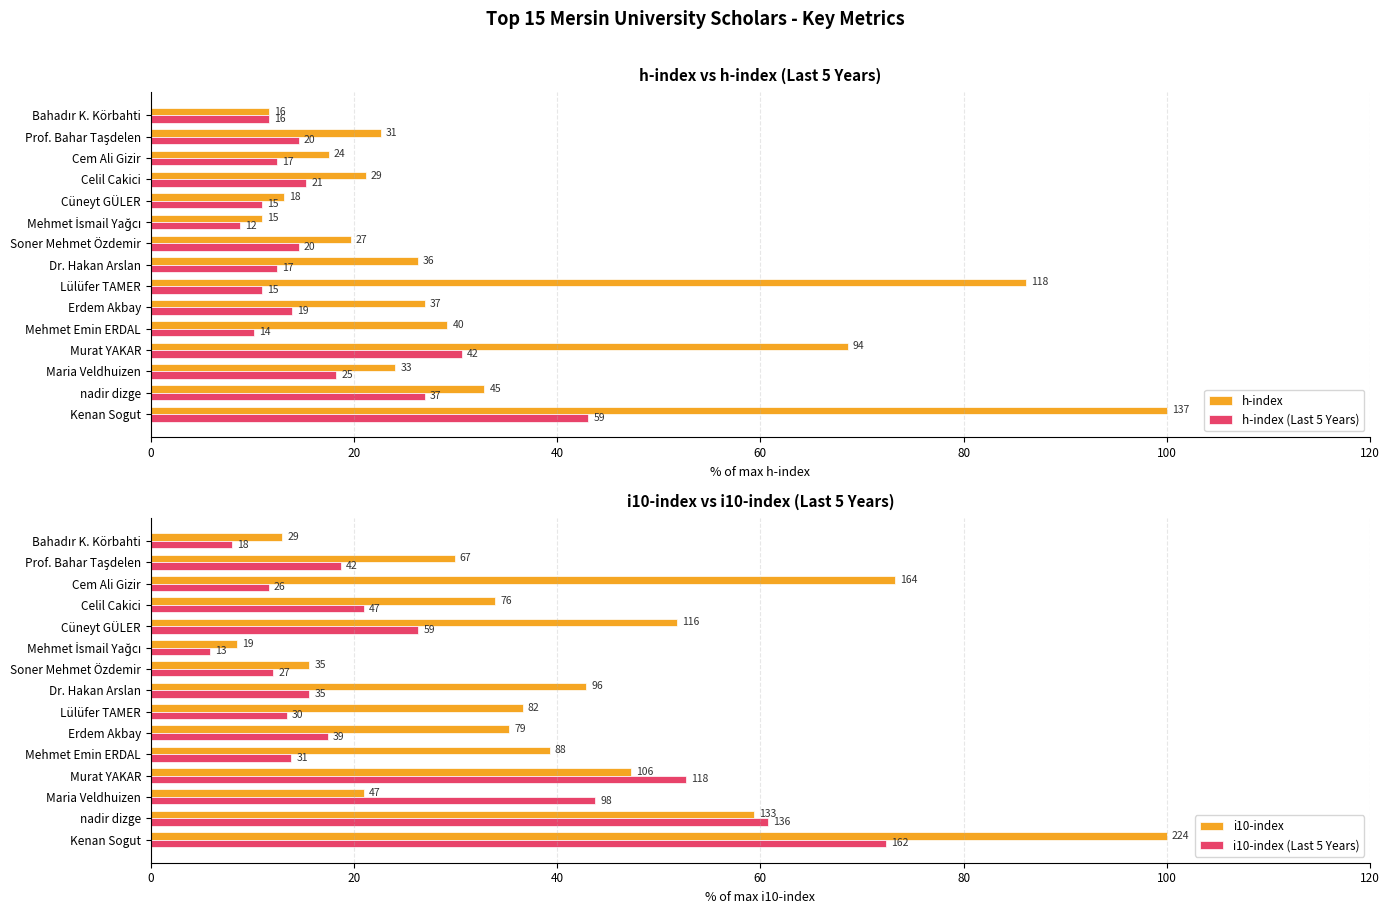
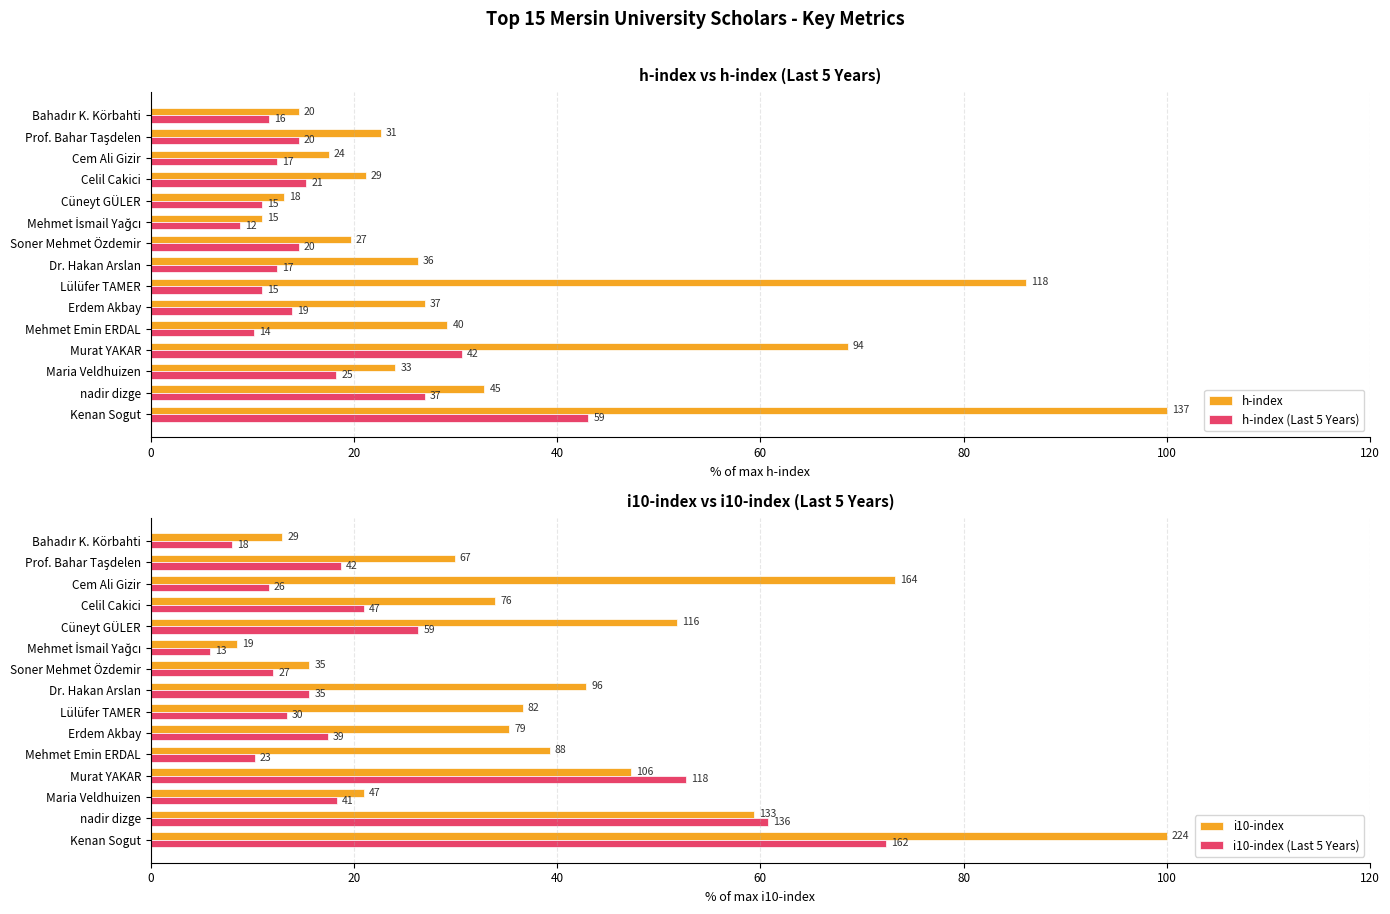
  {
    "h-index vs h-index (Last 5 Years)": {
      "h-index": {
-       "Bahadır K. Körbahti": 16
+       "Bahadır K. Körbahti": 20
      }
    },
    "i10-index vs i10-index (Last 5 Years)": {
      "i10-index": {
        "nadir dizge": 59.4
      },
      "i10-index (Last 5 Years)": {
-       "Mehmet Emin ERDAL": 31,
-       "Maria Veldhuizen": 98
+       "Mehmet Emin ERDAL": 23,
+       "Maria Veldhuizen": 41
      }
    }
  }
